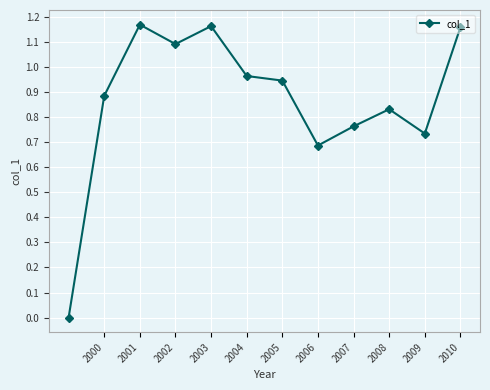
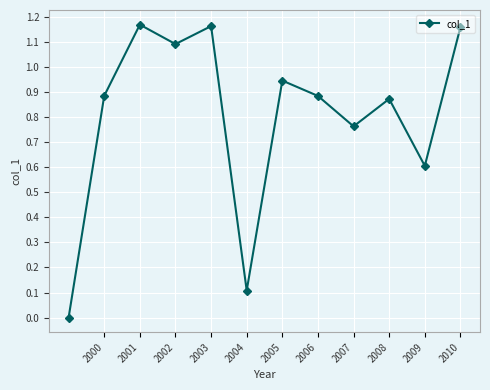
  {
    "2000": 0.89,
    "2001": 1.17,
    "2002": 1.09,
    "2003": 1.16,
-   "2004": 0.96,
+   "2004": 0.11,
    "2005": 0.95,
-   "2006": 0.69,
+   "2006": 0.89,
    "2007": 0.76,
-   "2008": 0.83,
-   "2009": 0.74
+   "2008": 0.87,
+   "2009": 0.61
  }
